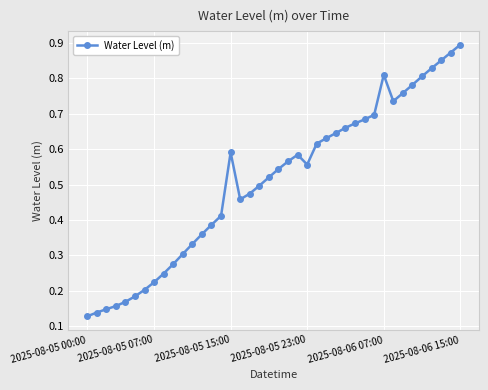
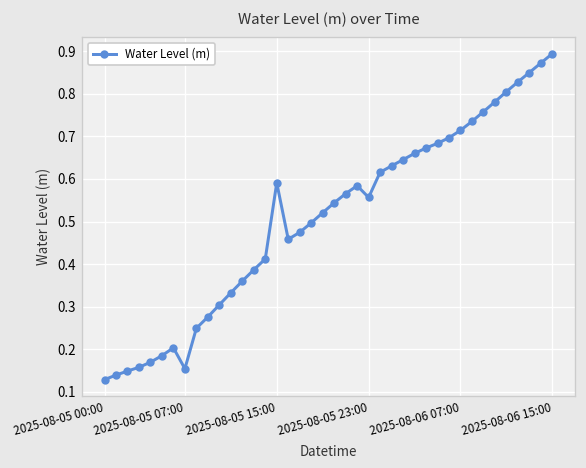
  {
    "2025-08-05 00:00": 0.13,
-   "2025-08-05 07:00": 0.22,
+   "2025-08-05 07:00": 0.15,
    "2025-08-05 15:00": 0.59,
    "2025-08-05 23:00": 0.56,
-   "2025-08-06 07:00": 0.81,
+   "2025-08-06 07:00": 0.71,
    "2025-08-06 15:00": 0.89
  }
